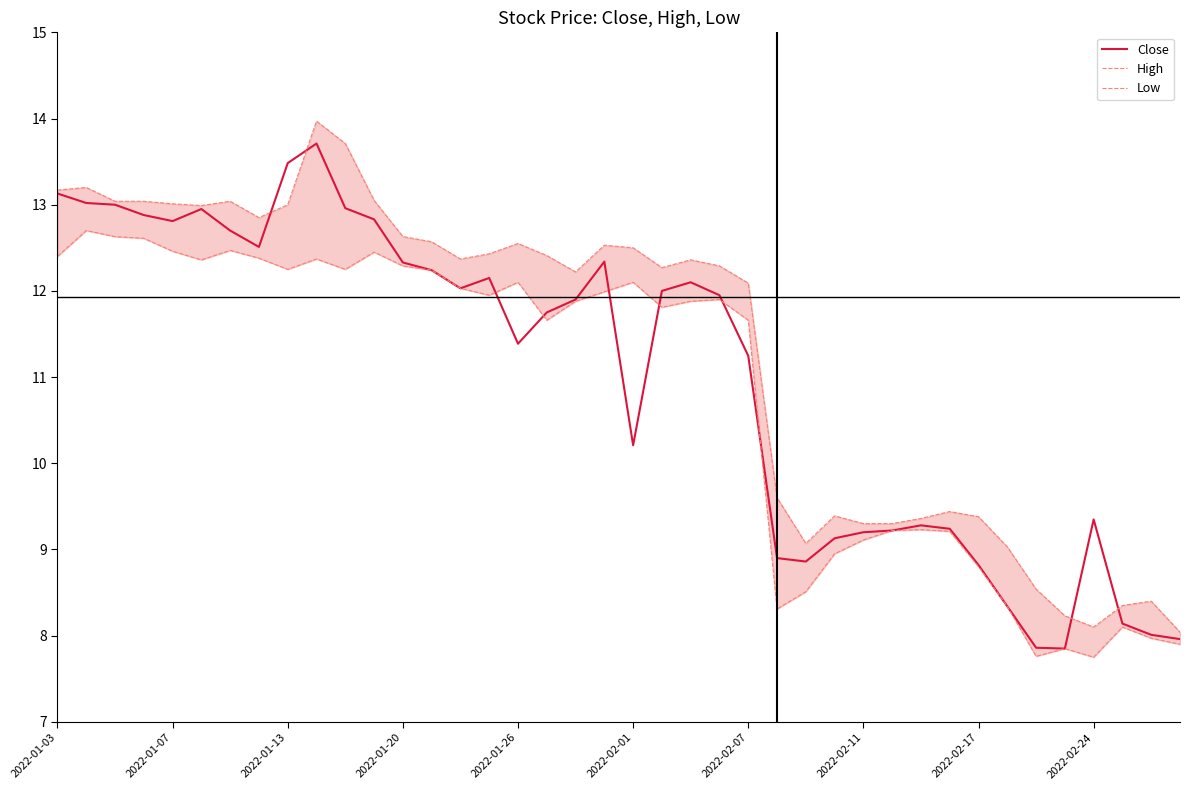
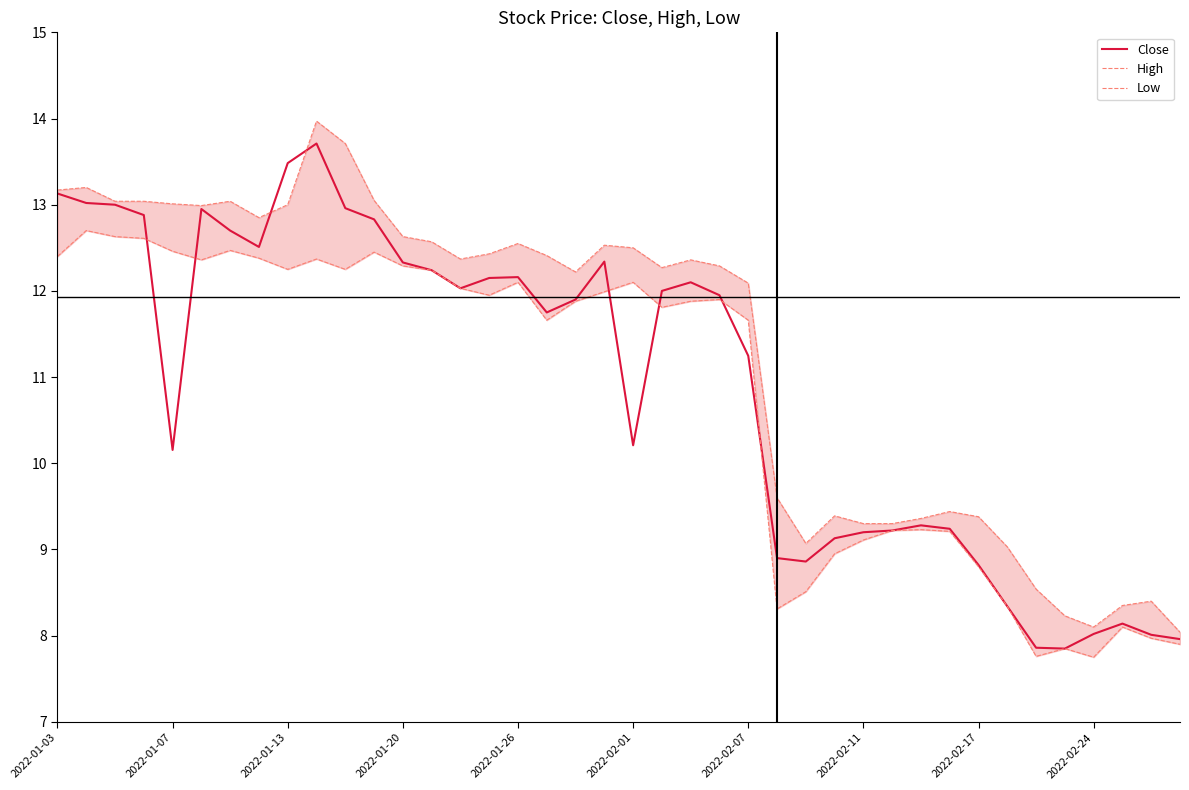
  {
    "Close": {
      "2022-01-03": 13.1,
-     "2022-01-07": 12.8,
+     "2022-01-07": 10.2,
      "2022-01-13": 13.5,
      "2022-01-20": 12.3,
-     "2022-01-26": 11.4,
+     "2022-01-26": 12.2,
      "2022-02-01": 10.2,
      "2022-02-07": 11.2,
      "2022-02-11": 9.2,
-     "2022-02-24": 9.3
+     "2022-02-24": 8.0
    }
  }
